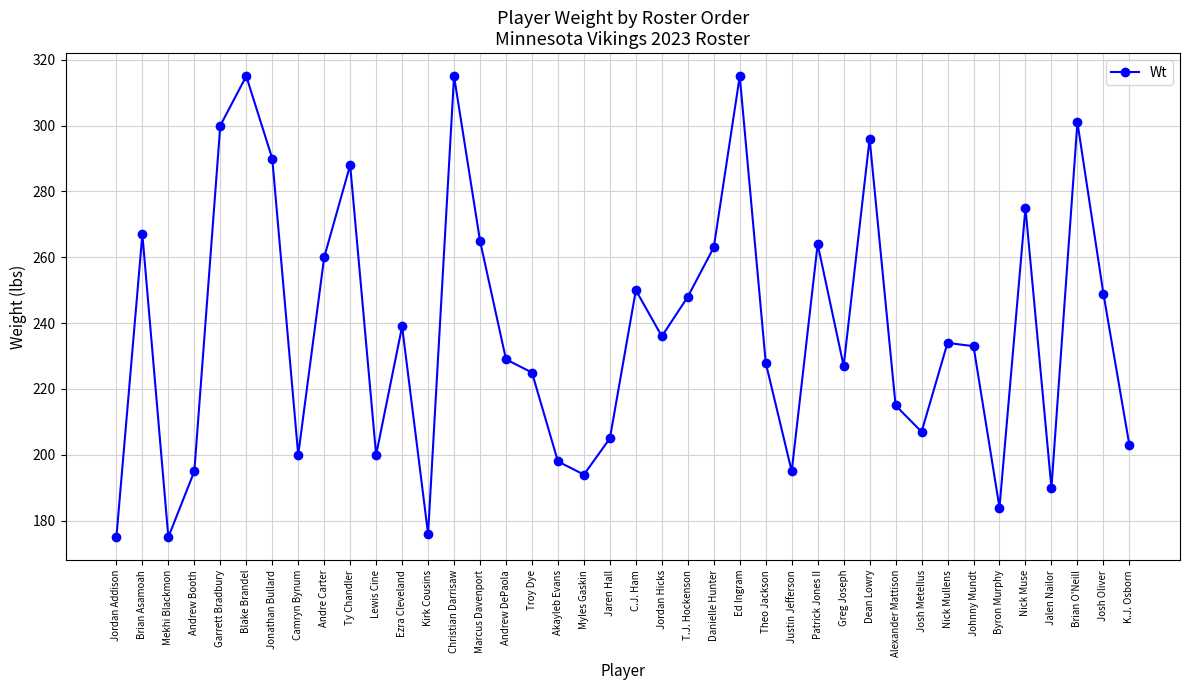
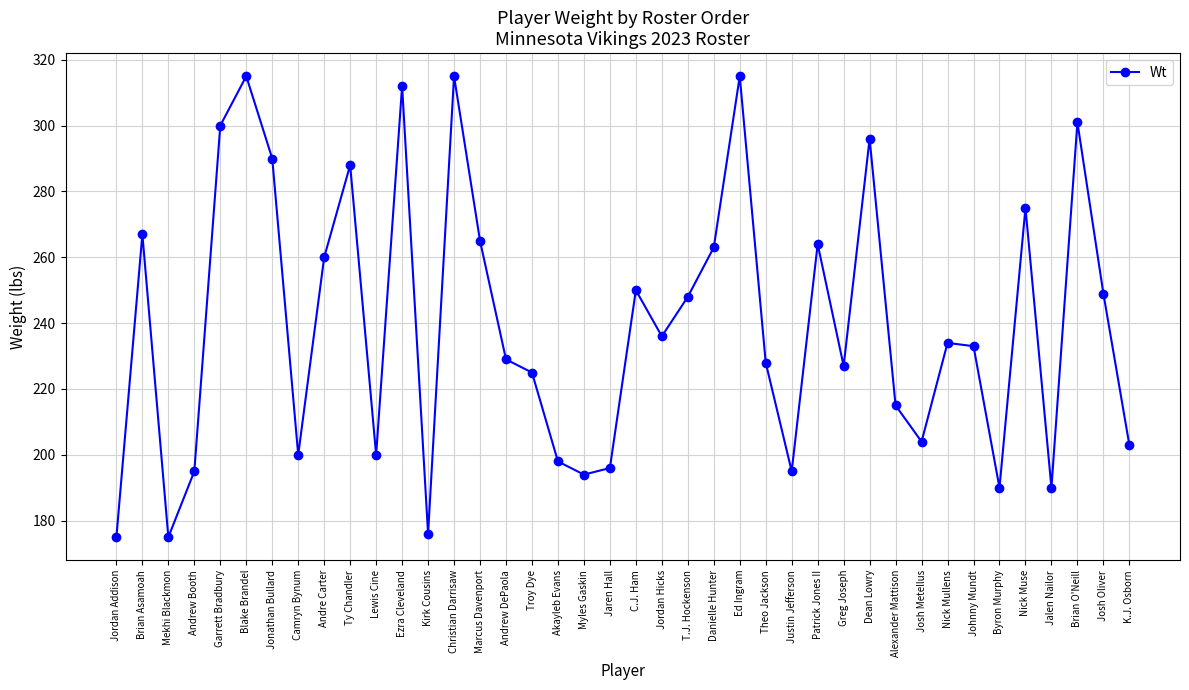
  {
    "Jordan Addison": 175,
    "Brian Asamoah": 267,
    "Mekhi Blackmon": 175,
    "Andrew Booth": 195,
    "Garrett Bradbury": 300,
    "Blake Brandel": 315,
    "Jonathan Bullard": 290,
    "Camryn Bynum": 200,
    "Andre Carter": 260,
    "Ty Chandler": 288,
    "Lewis Cine": 200,
-   "Ezra Cleveland": 239,
+   "Ezra Cleveland": 312,
    "Kirk Cousins": 176,
    "Christian Darrisaw": 315,
    "Marcus Davenport": 265,
    "Andrew DePaola": 229,
    "Troy Dye": 225,
    "Akayleb Evans": 198,
    "Myles Gaskin": 194,
-   "Jaren Hall": 205,
+   "Jaren Hall": 196,
    "C.J. Ham": 250,
    "Jordan Hicks": 236,
    "T.J. Hockenson": 248,
    "Danielle Hunter": 263,
    "Ed Ingram": 315,
    "Theo Jackson": 228,
    "Justin Jefferson": 195,
    "Patrick Jones II": 264,
    "Greg Joseph": 227,
    "Dean Lowry": 296,
    "Alexander Mattison": 215,
-   "Josh Metellus": 207,
+   "Josh Metellus": 204,
    "Nick Mullens": 234,
    "Johnny Mundt": 233,
-   "Byron Murphy": 184,
+   "Byron Murphy": 190,
    "Nick Muse": 275,
    "Jalen Nailor": 190,
    "Brian O'Neill": 301,
    "Josh Oliver": 249,
    "K.J. Osborn": 203
  }
